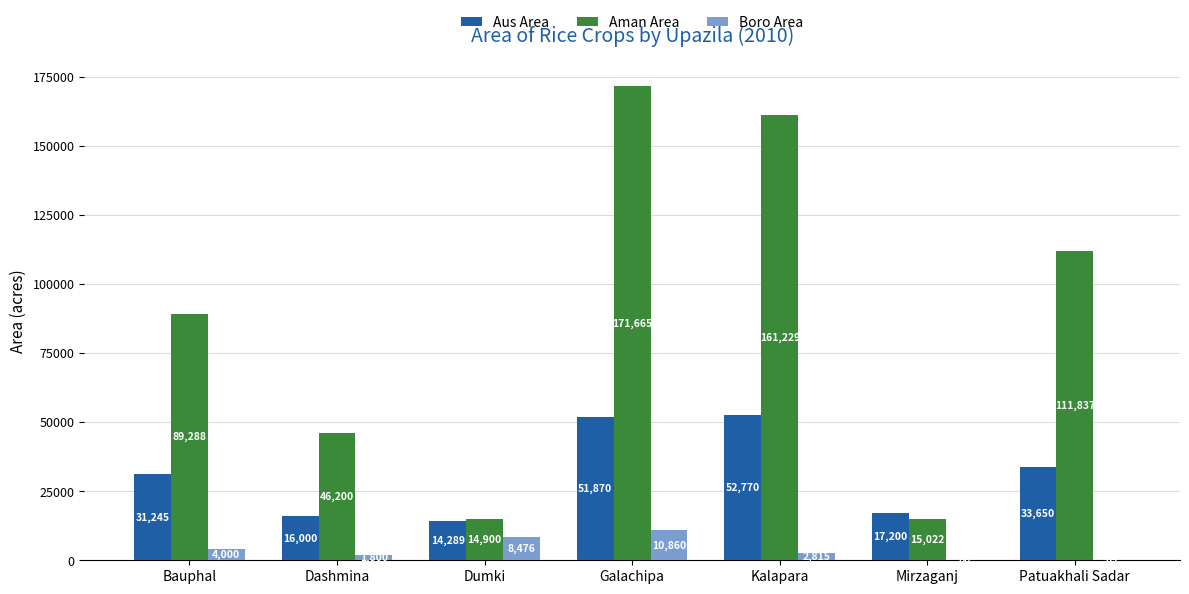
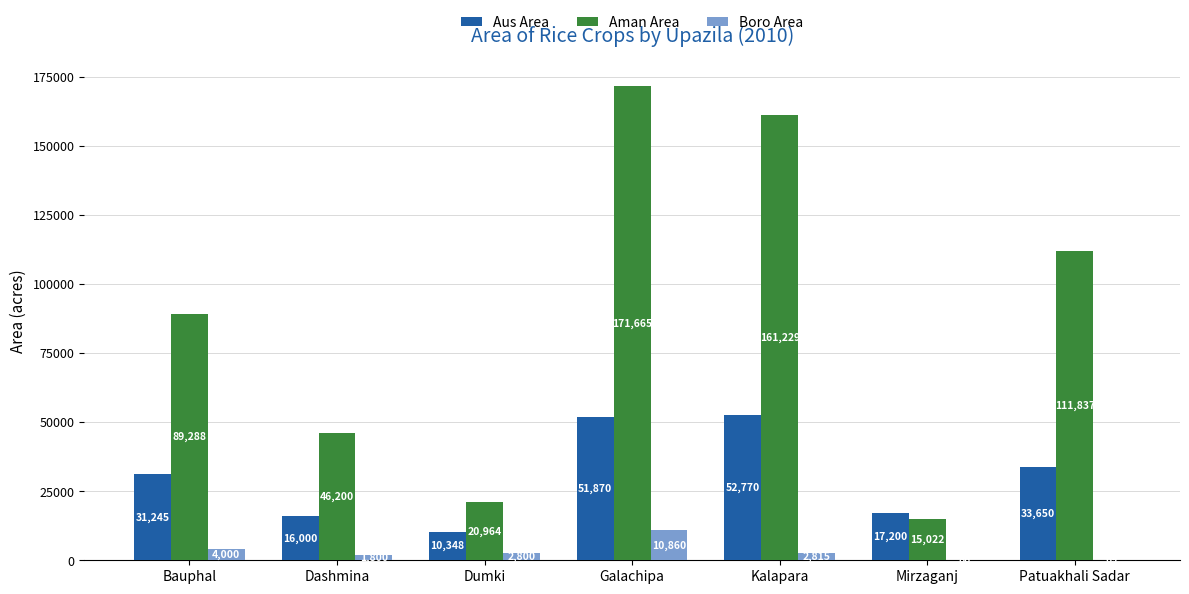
  {
    "Aus Area": {
      "Bauphal": "31,245",
      "Dashmina": "16,000",
-     "Dumki": "14,289",
+     "Dumki": "10,348",
      "Galachipa": "51,870",
      "Kalapara": "52,770",
      "Mirzaganj": "17,200",
      "Patuakhali Sadar": "33,650"
    },
    "Aman Area": {
      "Bauphal": "89,288",
      "Dashmina": "46,200",
-     "Dumki": "14,900",
+     "Dumki": "20,964",
      "Galachipa": "171,665",
      "Kalapara": "161,229",
      "Mirzaganj": "15,022",
      "Patuakhali Sadar": "111,837"
    },
    "Boro Area": {
      "Bauphal": "4,000",
-     "Dumki": "8,476",
+     "Dumki": "2,800",
      "Galachipa": "10,860",
      "Kalapara": "2,815"
    }
  }
